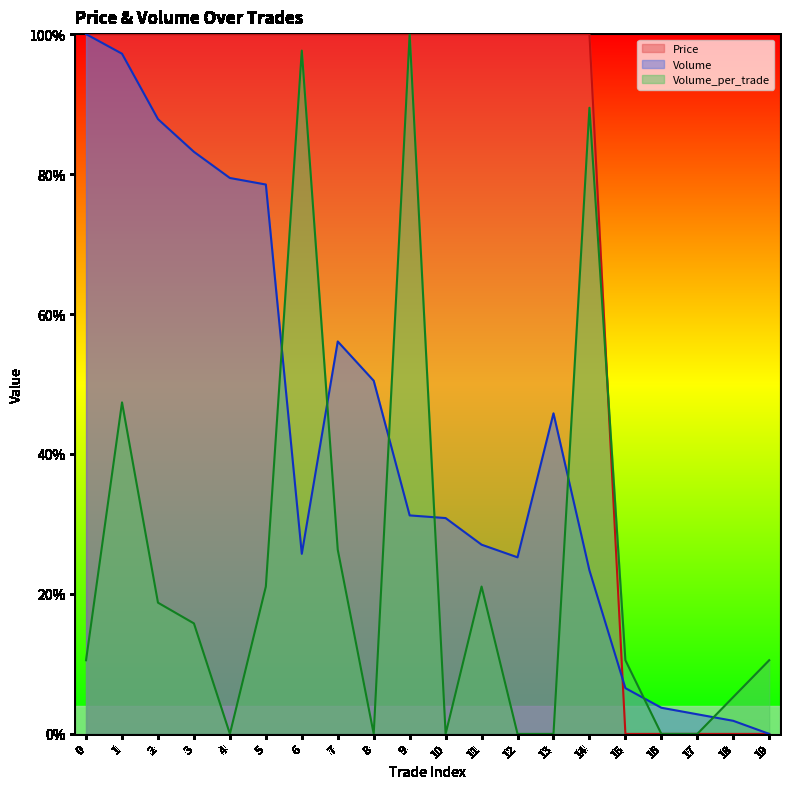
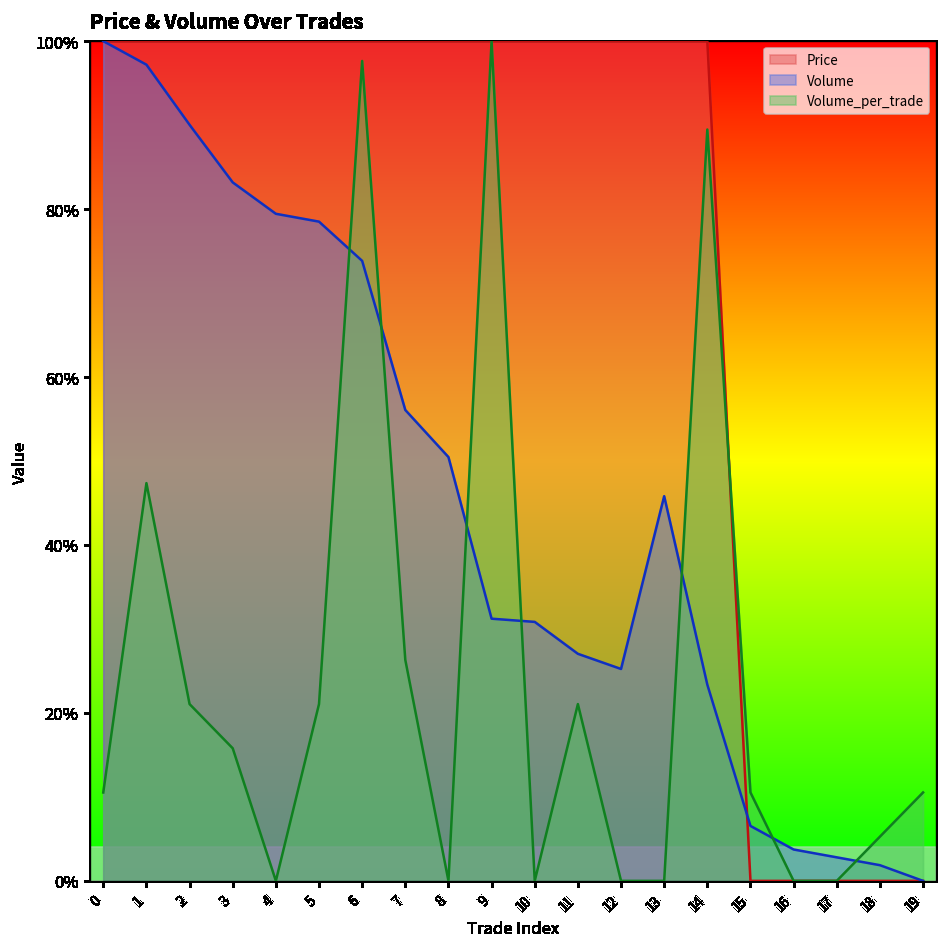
  {
    "Price": {
      "1": "100%",
      "2": "100%",
      "3": "100%",
      "4": "100%",
      "5": "100%",
      "6": "100%",
      "7": "100%",
      "8": "100%",
      "10": "100%",
      "11": "100%",
      "12": "100%",
      "13": "100%",
      "14": "100%"
    },
    "Volume": {
      "1": "97%",
-     "2": "88%",
+     "2": "90%",
      "3": "83%",
      "4": "79%",
      "5": "79%",
-     "6": "26%",
+     "6": "74%",
      "7": "56%",
      "8": "50%",
      "9": "31%",
      "10": "31%",
      "11": "27%",
      "12": "25%",
      "13": "46%",
      "14": "23%",
      "15": "7%"
    },
    "Volume_per_trade": {
      "0": "11%",
      "1": "47%",
-     "2": "19%",
+     "2": "21%",
      "3": "16%",
      "5": "21%",
      "6": "98%",
      "7": "26%",
      "11": "21%",
      "14": "89%",
      "15": "11%",
      "18": "5%",
      "19": "11%"
    }
  }
